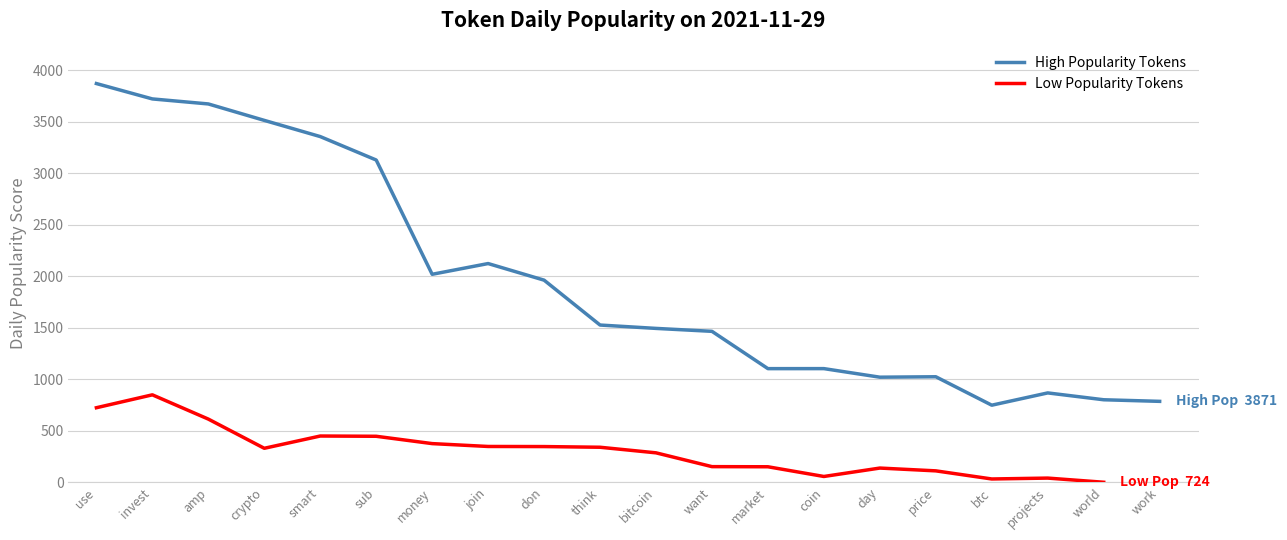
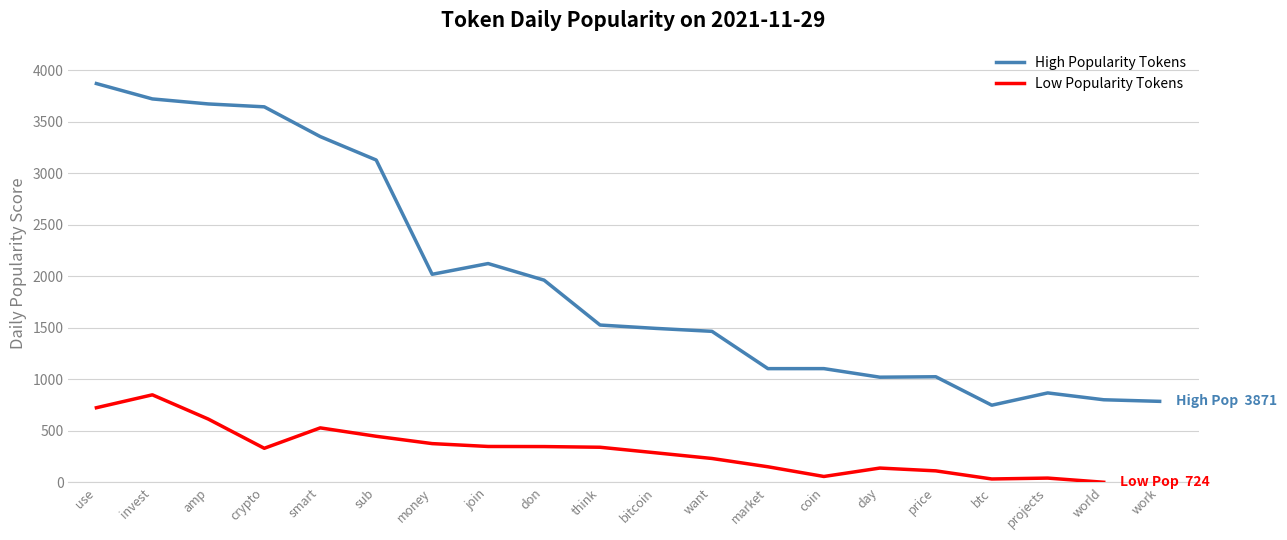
  {
    "High Popularity Tokens": {
      "use": 3870,
      "invest": 3720,
      "amp": 3670,
-     "crypto": 3510,
+     "crypto": 3650,
      "smart": 3360,
      "sub": 3130,
      "money": 2020,
      "join": 2120,
      "don": 1960,
      "think": 1530,
      "bitcoin": 1490,
      "want": 1470,
      "market": 1100,
      "coin": 1100,
      "day": 1020,
      "price": 1030,
      "btc": 750,
      "projects": 870,
      "world": 800
    },
    "Low Popularity Tokens": {
      "use": 720,
      "invest": 850,
      "amp": 610,
      "crypto": 330,
-     "smart": 450,
+     "smart": 530,
      "sub": 450,
      "money": 380,
      "join": 350,
      "don": 350,
      "think": 340,
      "bitcoin": 290,
-     "want": 150,
+     "want": 230,
      "market": 150,
      "coin": 60,
      "day": 140,
      "price": 110,
      "btc": 30,
      "projects": 40
    }
  }
